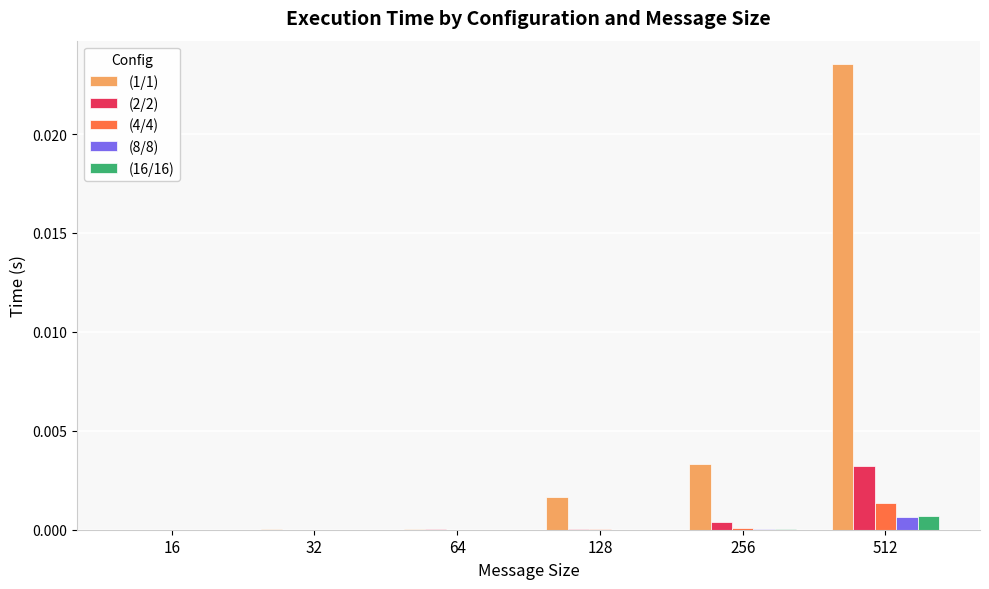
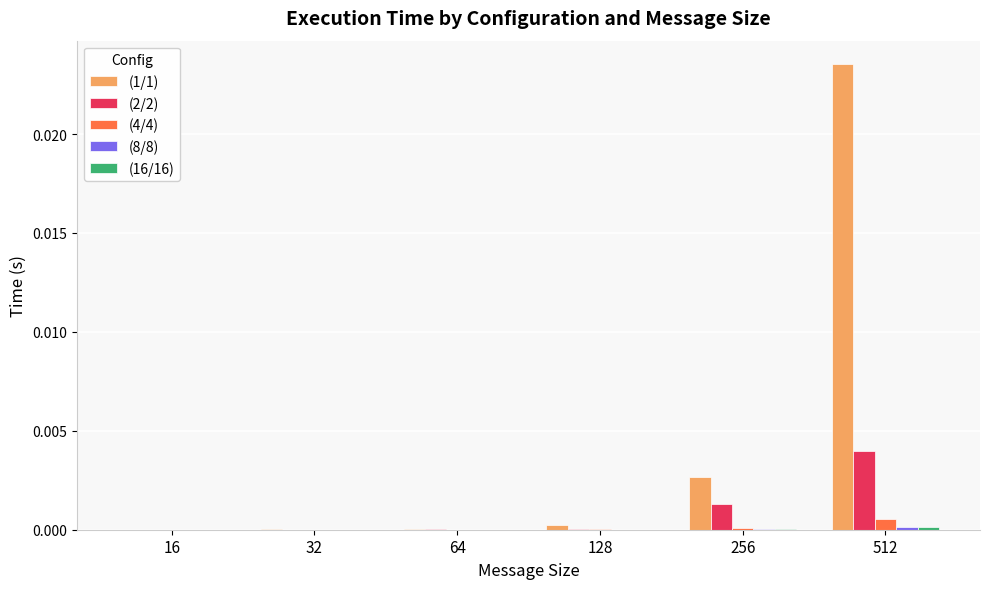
  {
    "(1/1)": {
-     "128": 0.0017,
-     "256": 0.0033,
+     "128": 0.0003,
+     "256": 0.0027,
      "512": 0.0235
    },
    "(2/2)": {
-     "256": 0.0004,
-     "512": 0.0032
+     "256": 0.0013,
+     "512": 0.0040
    },
    "(4/4)": {
-     "512": 0.0014
+     "512": 0.0005
    },
    "(8/8)": {
-     "512": 0.0007
+     "512": 0.0002
    },
    "(16/16)": {
-     "512": 0.0007
+     "512": 0.0001
    }
  }
